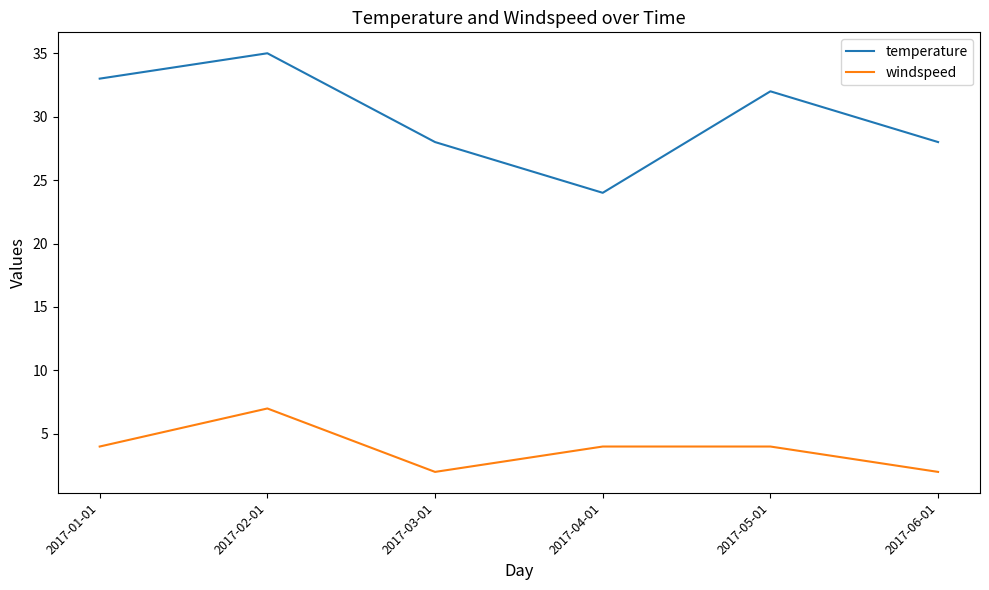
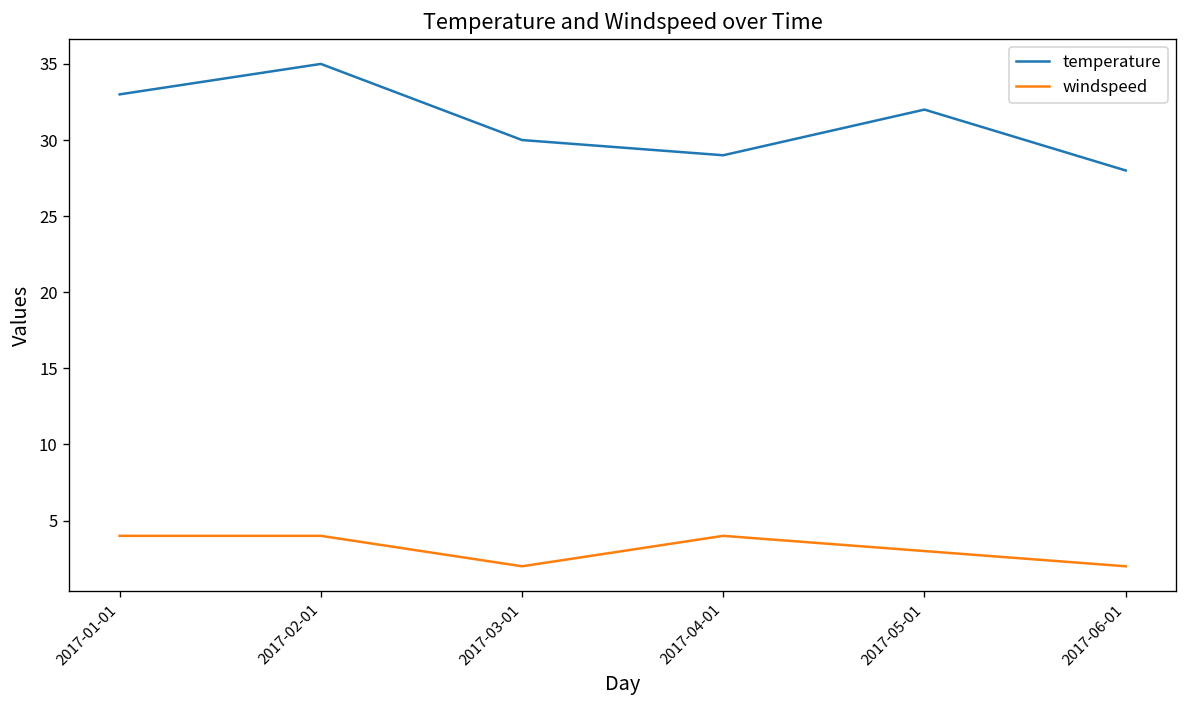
  {
    "temperature": {
      "2017-01-01": 33,
      "2017-02-01": 35,
-     "2017-03-01": 28,
-     "2017-04-01": 24,
+     "2017-03-01": 30,
+     "2017-04-01": 29,
      "2017-05-01": 32,
      "2017-06-01": 28
    },
    "windspeed": {
      "2017-01-01": 4,
-     "2017-02-01": 7,
+     "2017-02-01": 4,
      "2017-03-01": 2,
      "2017-04-01": 4,
-     "2017-05-01": 4,
+     "2017-05-01": 3,
      "2017-06-01": 2
    }
  }
